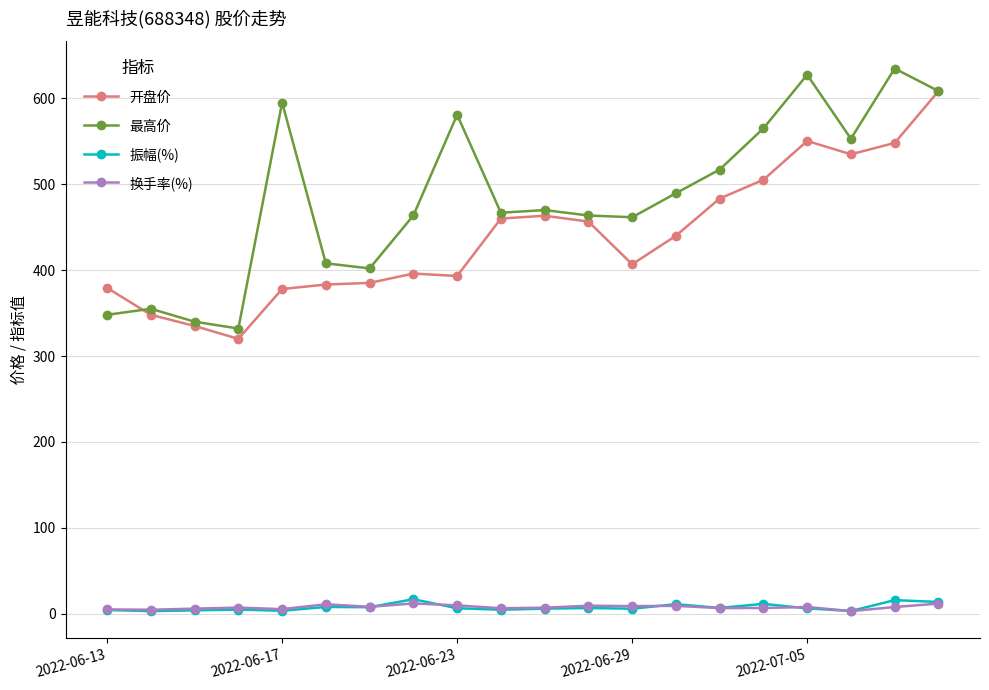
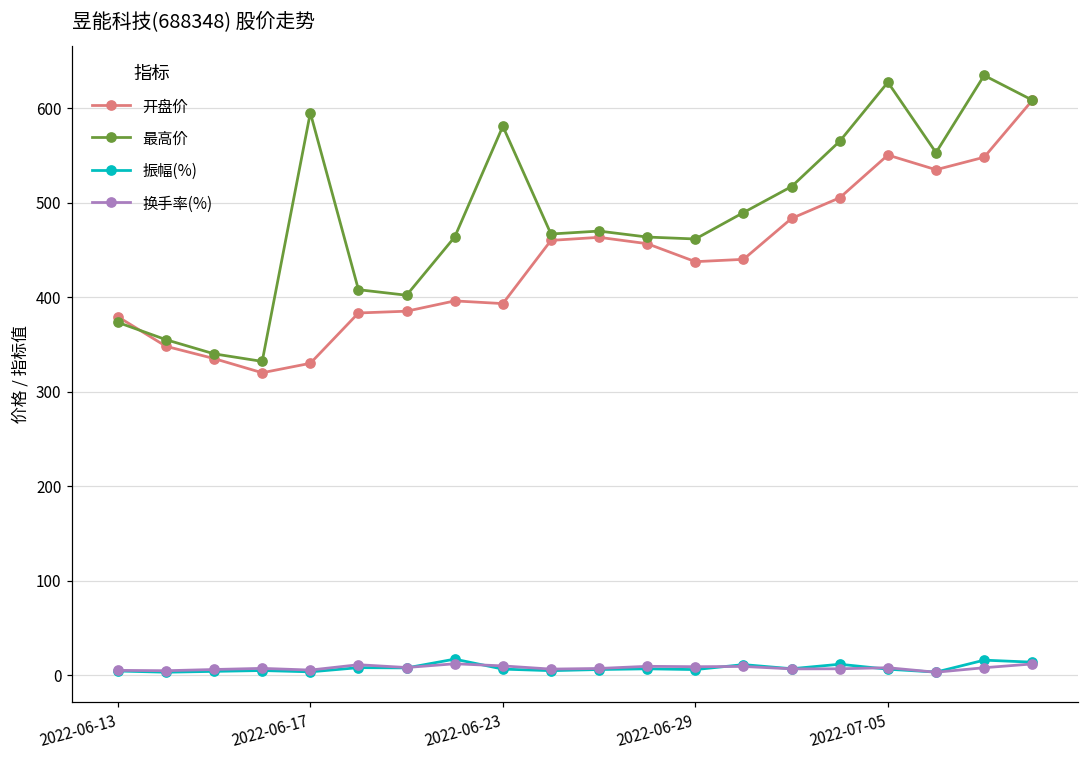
  {
    "开盘价": {
      "2022-06-13": 380,
-     "2022-06-17": 380,
+     "2022-06-17": 330,
      "2022-06-23": 390,
-     "2022-06-29": 410,
+     "2022-06-29": 440,
      "2022-07-05": 550
    },
    "最高价": {
-     "2022-06-13": 350,
+     "2022-06-13": 370,
      "2022-06-17": 600,
      "2022-06-23": 580,
      "2022-06-29": 460,
      "2022-07-05": 630
    },
    "振幅(%)": {
      "2022-06-23": 10,
      "2022-06-29": 10
    },
    "换手率(%)": {
      "2022-06-23": 10,
      "2022-06-29": 10
    }
  }
